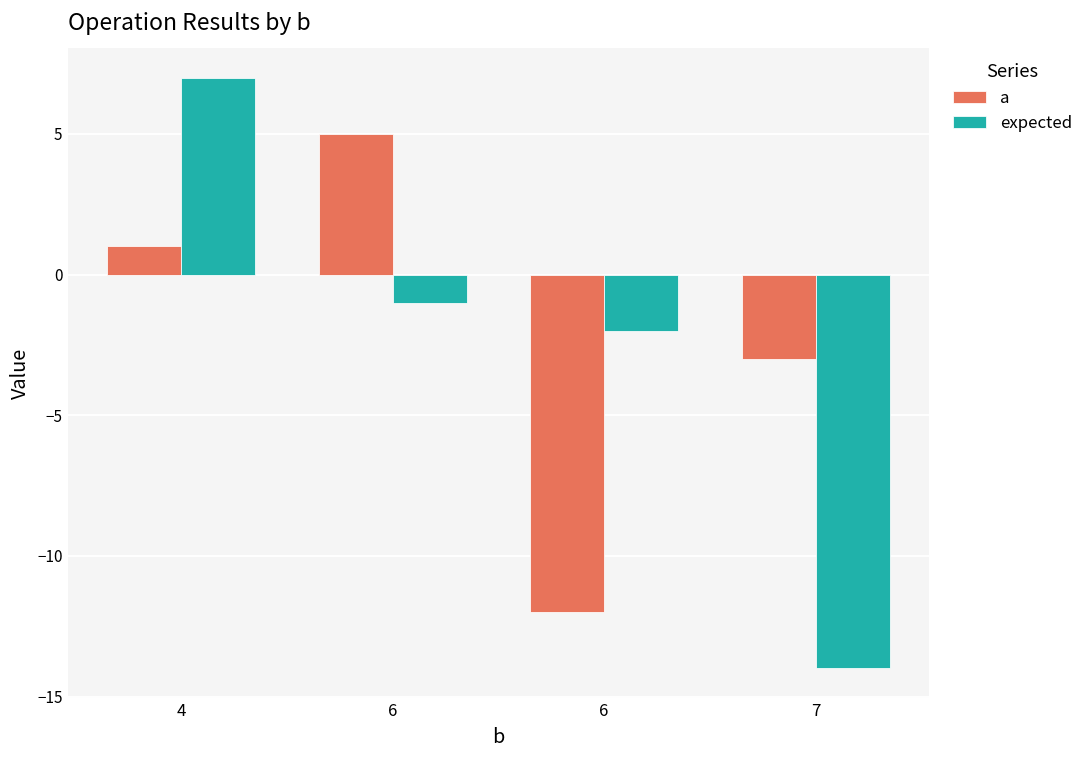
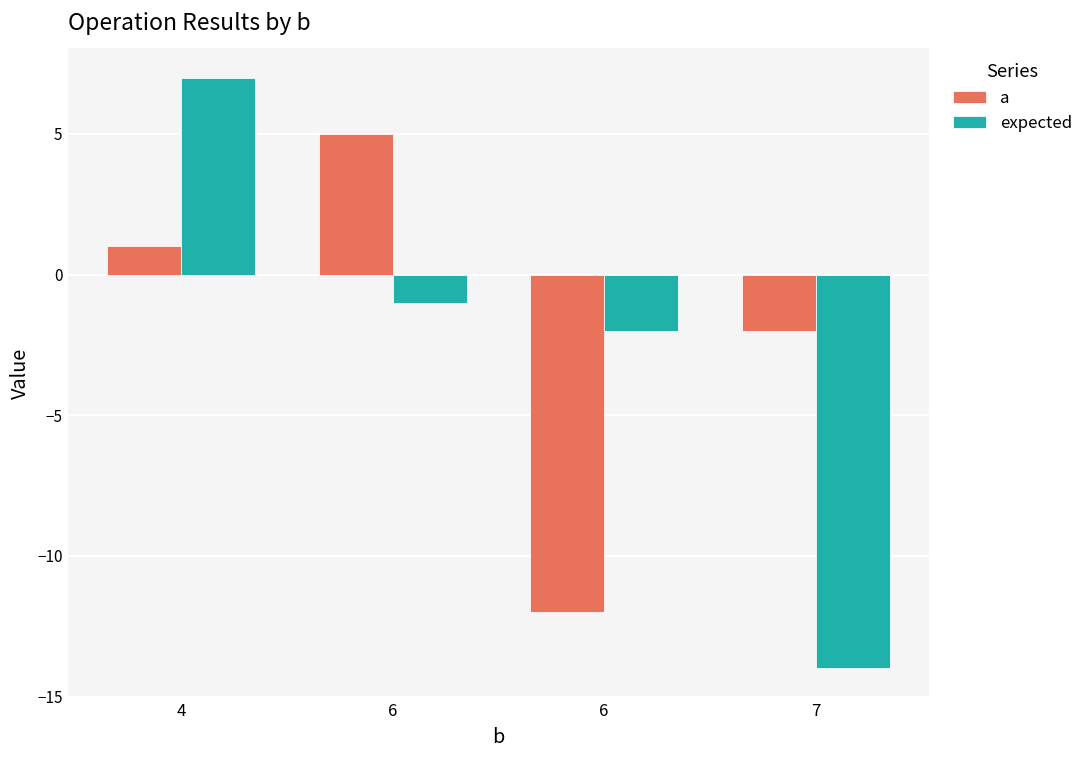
  {
    "a": {
      "4": 1,
-     "7": -3
+     "7": -2
    },
    "expected": {
      "4": 7,
      "7": -14
    }
  }
